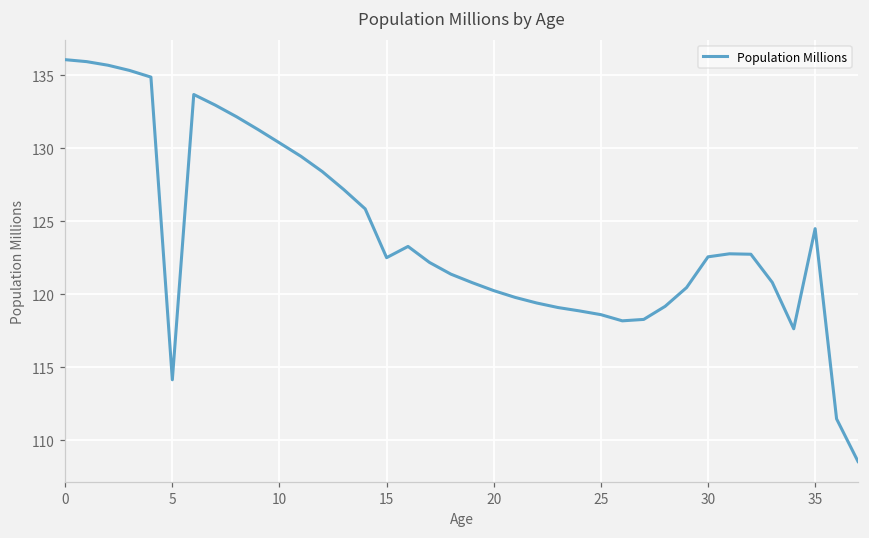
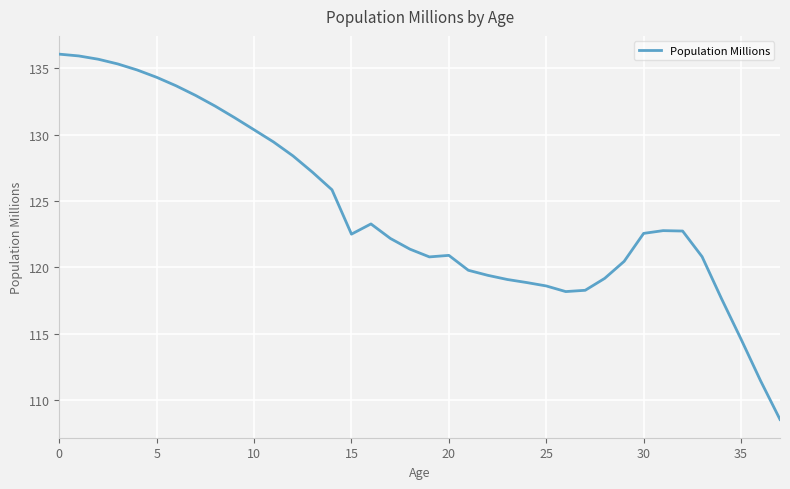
  {
    "0": 136.1,
-   "5": 114.1,
+   "5": 134.3,
    "10": 130.4,
    "15": 122.5,
-   "20": 120.2,
+   "20": 120.9,
    "25": 118.6,
    "30": 122.6,
-   "35": 124.5
+   "35": 114.6
  }
